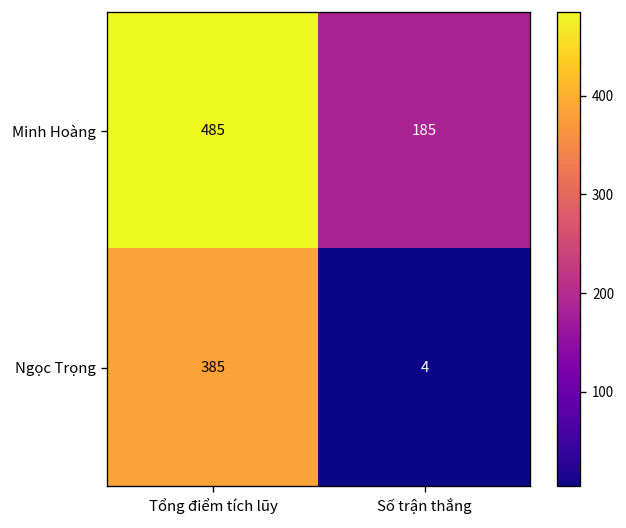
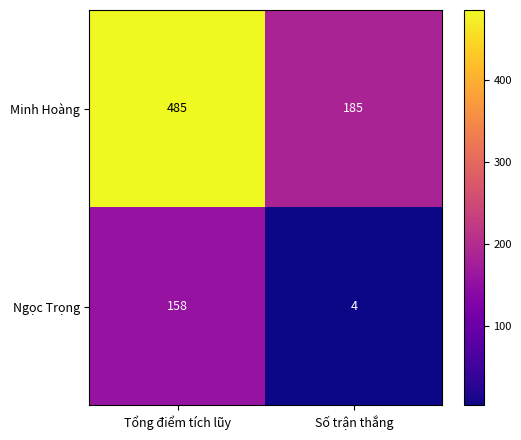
  {
    "Minh Hoàng": {
      "Tổng điểm tích lũy": 485,
      "Số trận thắng": 185
    },
    "Ngọc Trọng": {
-     "Tổng điểm tích lũy": 385,
+     "Tổng điểm tích lũy": 158,
      "Số trận thắng": 4
    }
  }
